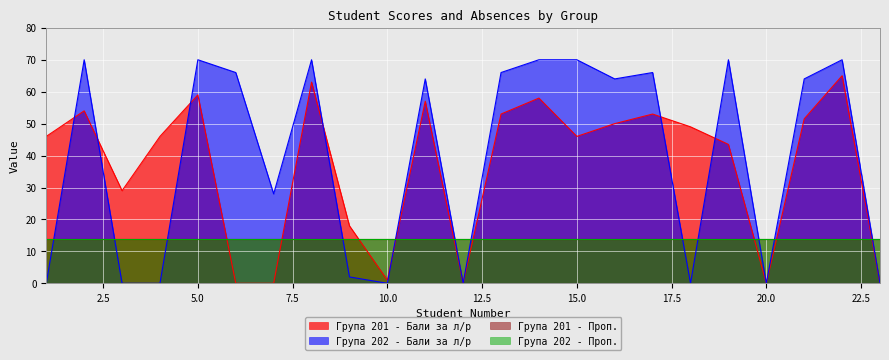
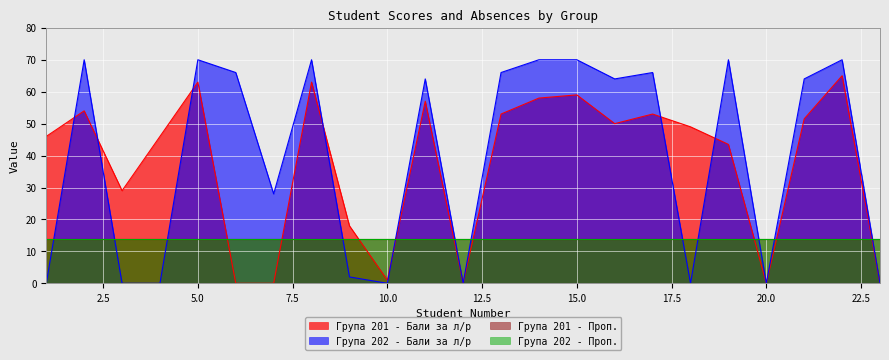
  {
    "Група 201 - Бали за л/р": {
-     "5.0": 59,
+     "5.0": 63,
      "10.0": 1,
-     "15.0": 46
+     "15.0": 59
    },
    "Група 202 - Бали за л/р": {
      "5.0": 70,
      "10.0": 0,
      "15.0": 70
    },
    "Група 202 - Проп.": {
      "5.0": 14,
      "10.0": 14,
      "15.0": 14,
      "20.0": 14
    }
  }
